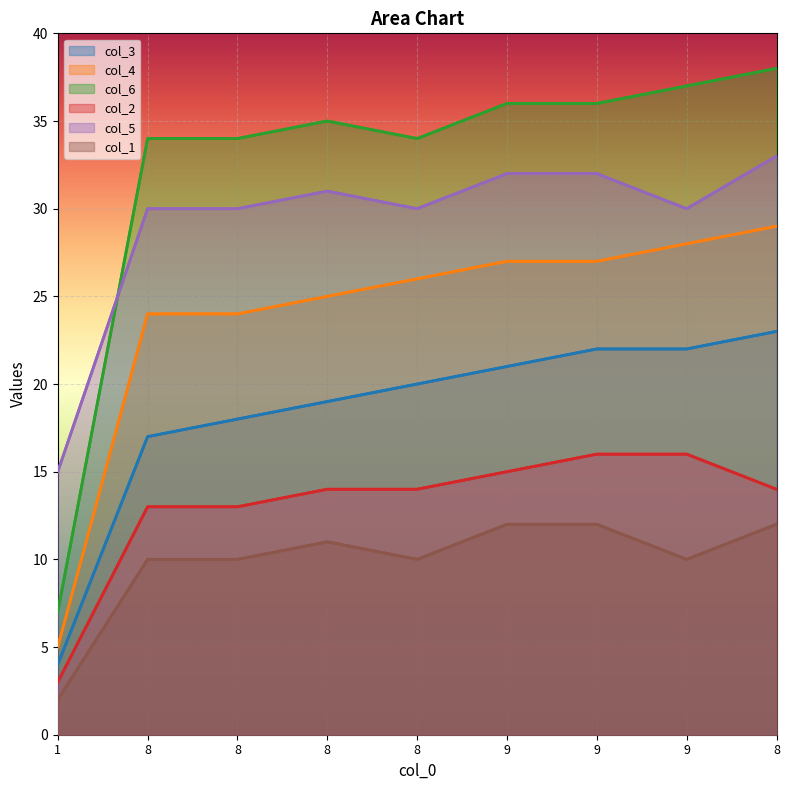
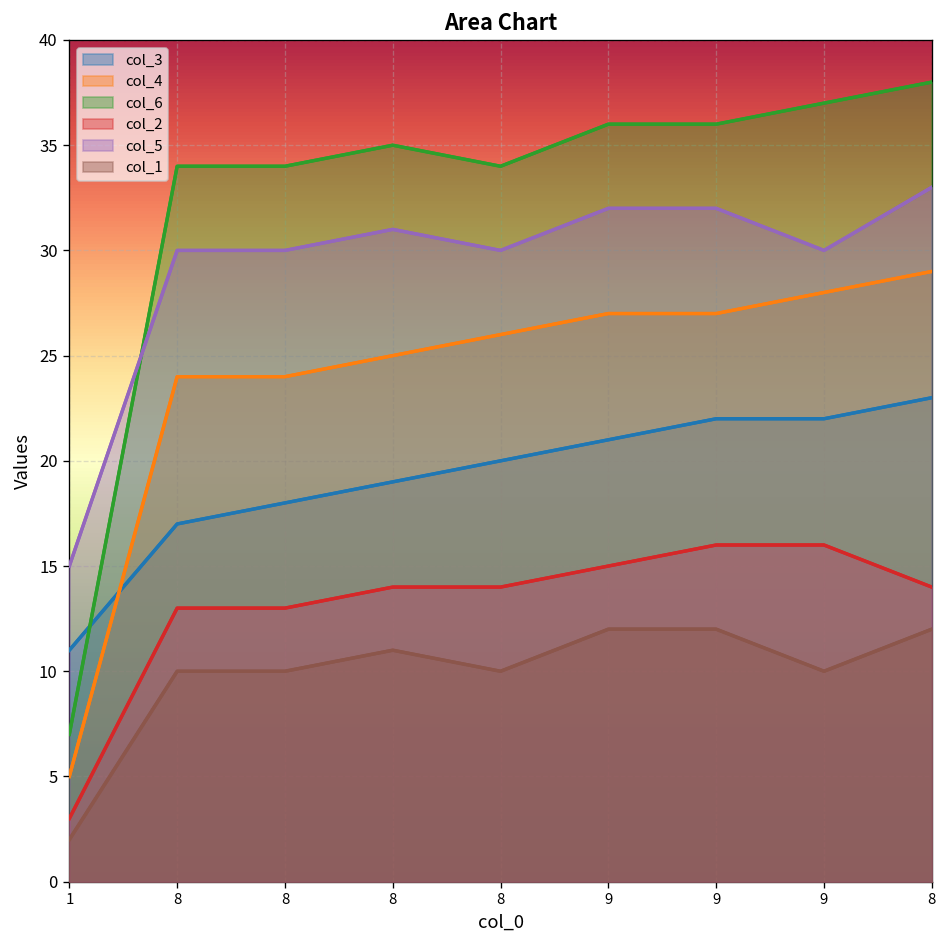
  {
    "col_3": {
-     "1": 4
+     "1": 11
    },
    "col_6": {
      "1": 7
    },
    "col_5": {
      "1": 15
    }
  }
